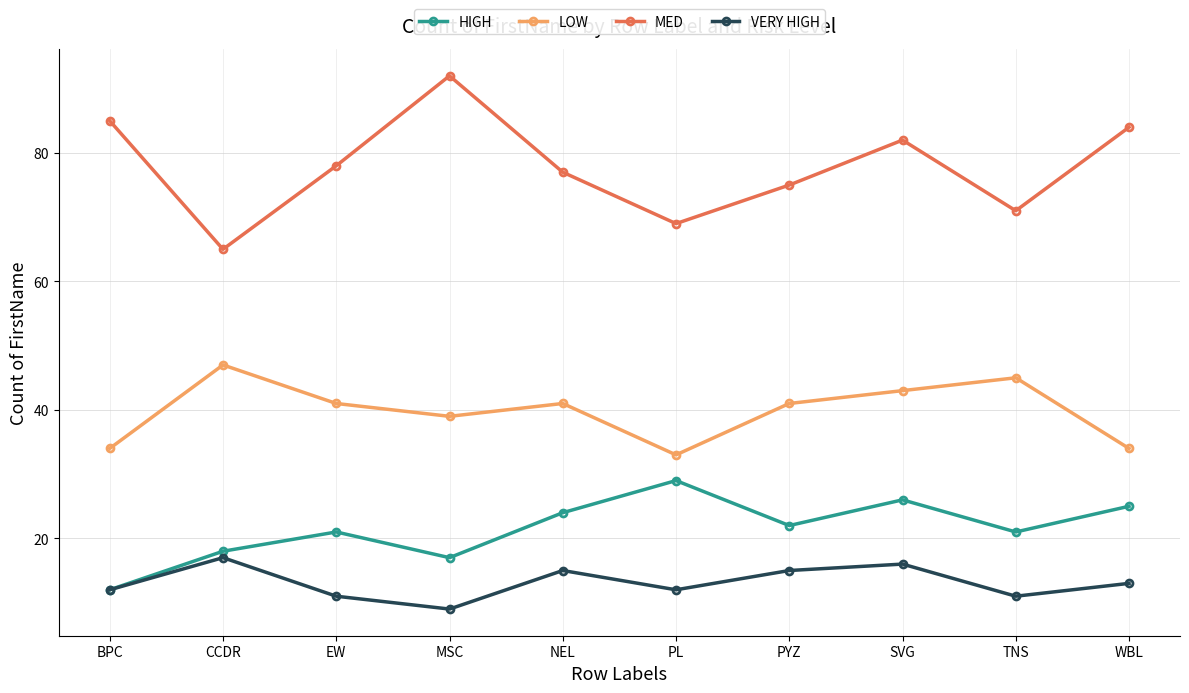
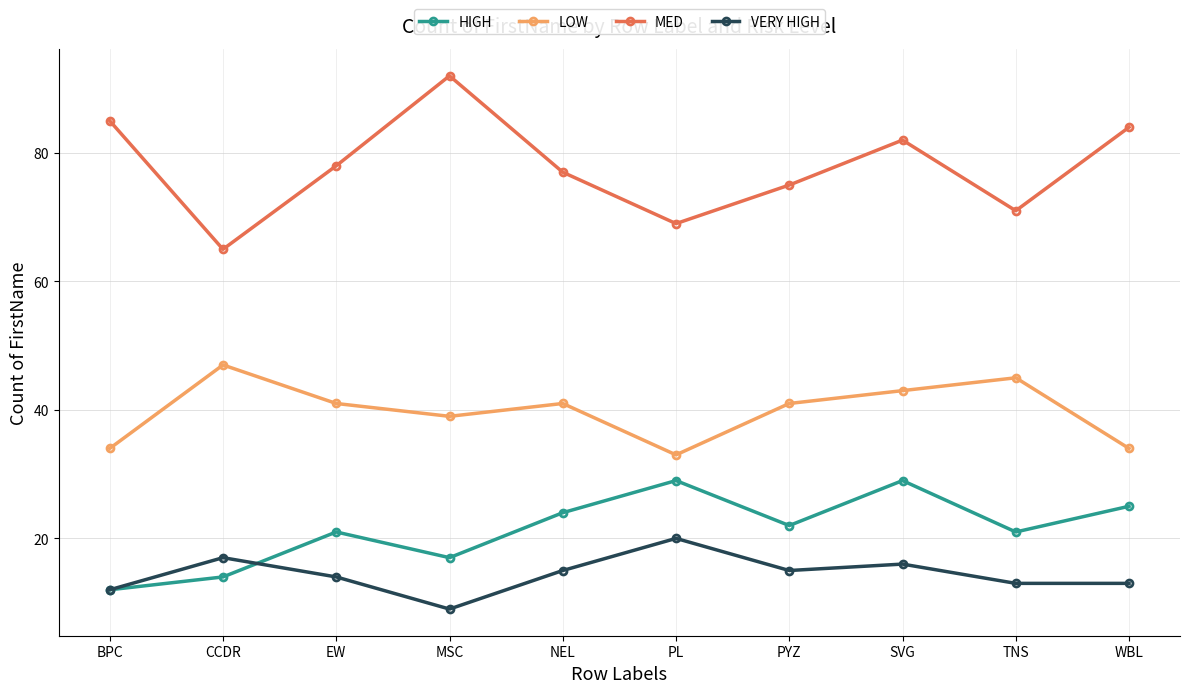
  {
    "HIGH": {
-     "CCDR": 18,
+     "CCDR": 14,
      "EW": 21,
      "MSC": 17,
      "NEL": 24,
      "PL": 29,
      "PYZ": 22,
-     "SVG": 26,
+     "SVG": 29,
      "TNS": 21,
      "WBL": 25
    },
    "VERY HIGH": {
      "CCDR": 17,
-     "EW": 11,
+     "EW": 14,
      "MSC": 9,
      "NEL": 15,
-     "PL": 12,
+     "PL": 20,
      "PYZ": 15,
      "SVG": 16,
-     "TNS": 11,
+     "TNS": 13,
      "WBL": 13
    }
  }
